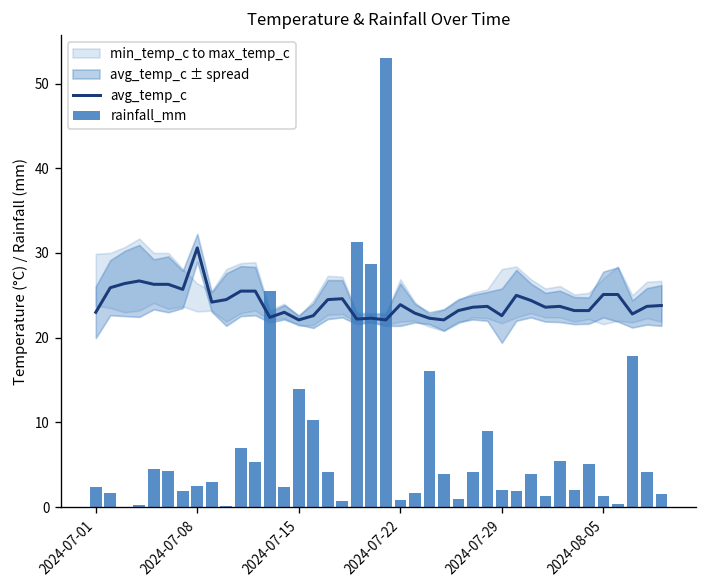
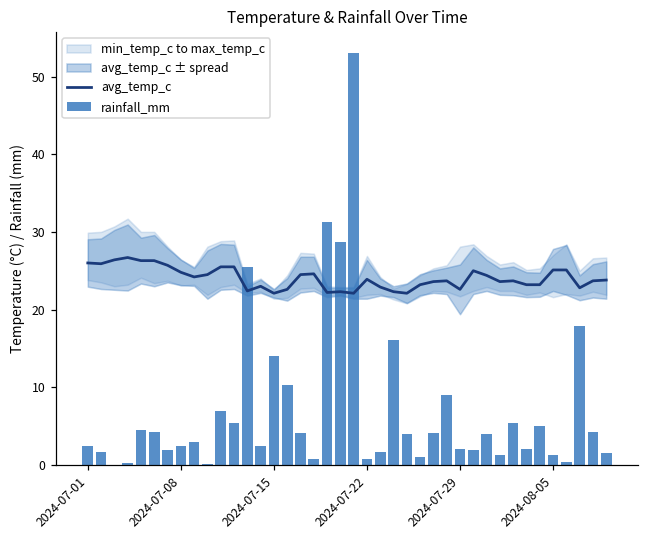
  {
    "avg_temp_c": {
-     "2024-07-01": 23,
-     "2024-07-08": 31,
+     "2024-07-01": 26,
+     "2024-07-08": 25,
      "2024-07-15": 22,
      "2024-07-22": 24,
      "2024-07-29": 23,
      "2024-08-05": 25
    }
  }
